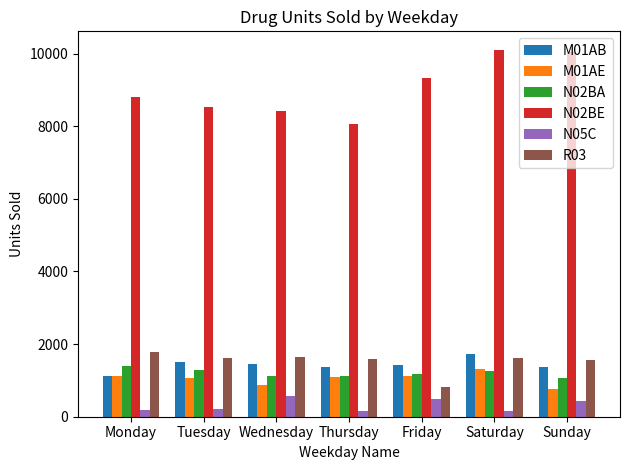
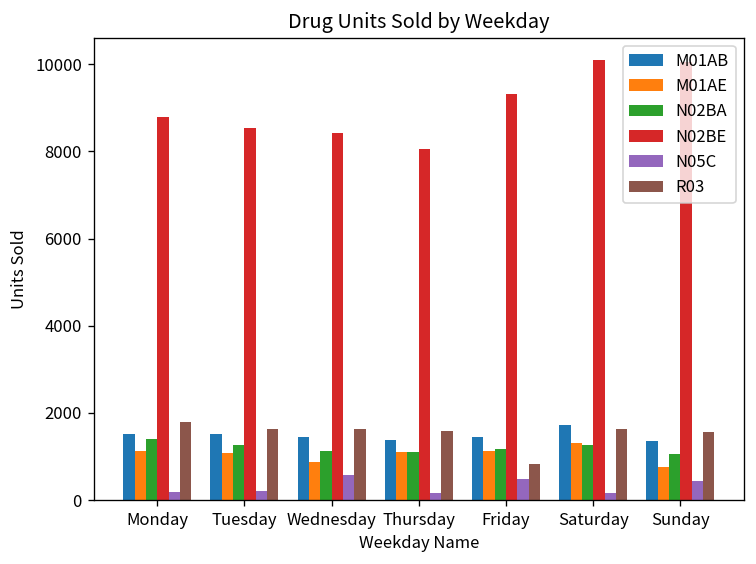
  {
    "M01AB": {
-     "Monday": 1100,
+     "Monday": 1500,
      "Tuesday": 1500,
      "Wednesday": 1400,
      "Thursday": 1400,
      "Friday": 1400,
      "Saturday": 1700,
      "Sunday": 1400
    },
    "M01AE": {
      "Monday": 1100,
      "Tuesday": 1100,
      "Wednesday": 900,
      "Thursday": 1100,
      "Friday": 1100,
      "Saturday": 1300,
      "Sunday": 800
    },
    "N02BA": {
      "Monday": 1400,
      "Tuesday": 1300,
      "Wednesday": 1100,
      "Thursday": 1100,
      "Friday": 1200,
      "Saturday": 1300,
      "Sunday": 1100
    },
    "N02BE": {
      "Monday": 8800,
      "Tuesday": 8500,
      "Wednesday": 8400,
      "Thursday": 8100,
      "Friday": 9300,
      "Saturday": 10100
    },
    "N05C": {
      "Monday": 200,
      "Tuesday": 200,
      "Wednesday": 600,
      "Thursday": 200,
      "Friday": 500,
      "Saturday": 200,
      "Sunday": 400
    },
    "R03": {
      "Monday": 1800,
      "Tuesday": 1600,
      "Wednesday": 1600,
      "Thursday": 1600,
      "Friday": 800,
      "Saturday": 1600,
      "Sunday": 1600
    }
  }
